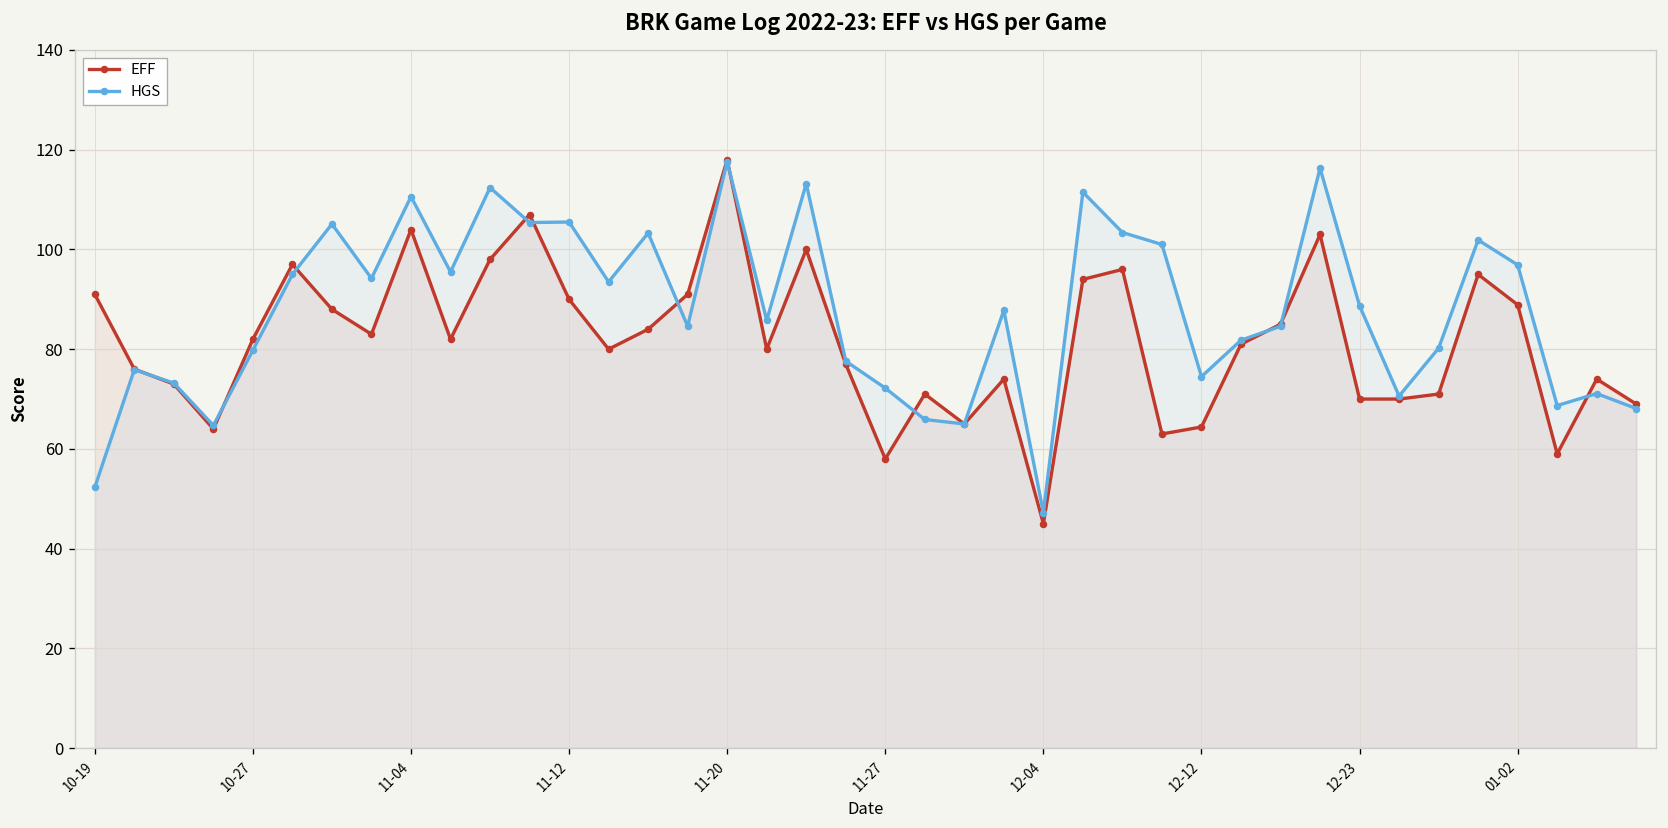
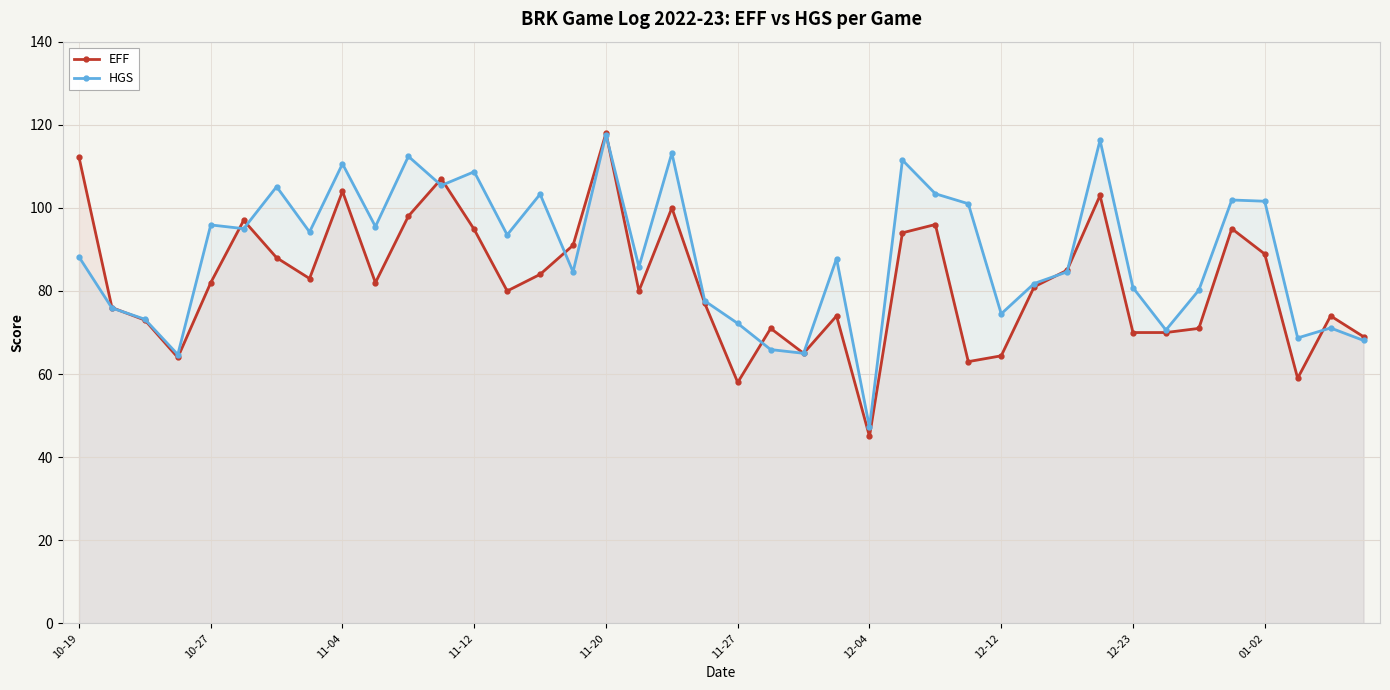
  {
    "EFF": {
-     "10-19": 91,
+     "10-19": 112,
      "10-27": 82,
      "11-04": 104,
-     "11-12": 90,
+     "11-12": 95,
      "11-27": 58,
      "12-04": 45,
      "12-12": 64,
      "12-23": 70,
      "01-02": 89
    },
    "HGS": {
-     "10-19": 52,
-     "10-27": 80,
+     "10-19": 88,
+     "10-27": 96,
      "11-04": 111,
-     "11-12": 106,
+     "11-12": 109,
      "11-27": 72,
      "12-04": 47,
      "12-12": 75,
-     "12-23": 89,
-     "01-02": 97
+     "12-23": 81,
+     "01-02": 102
    }
  }
